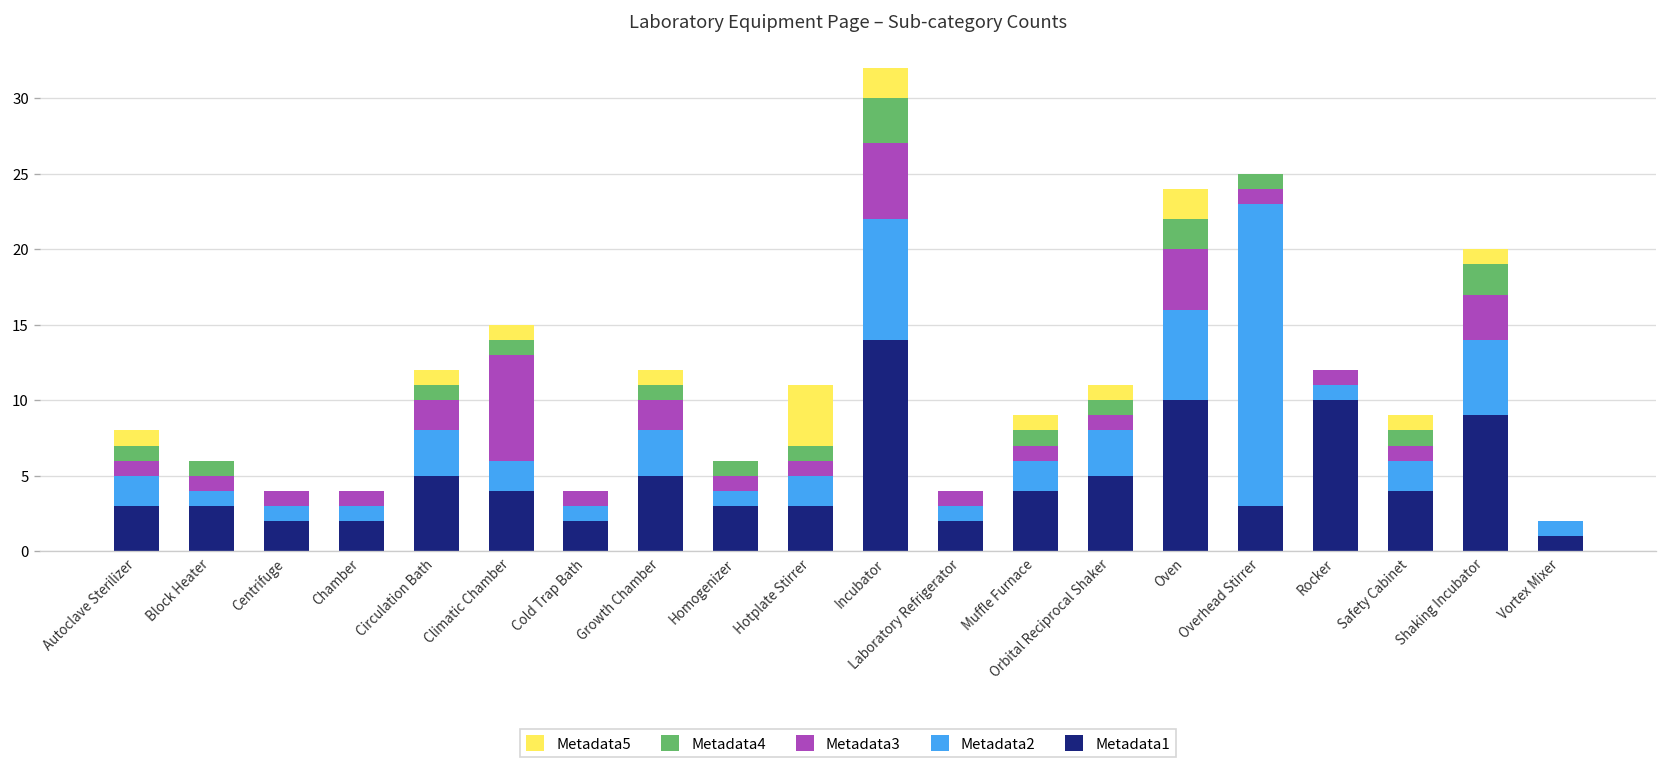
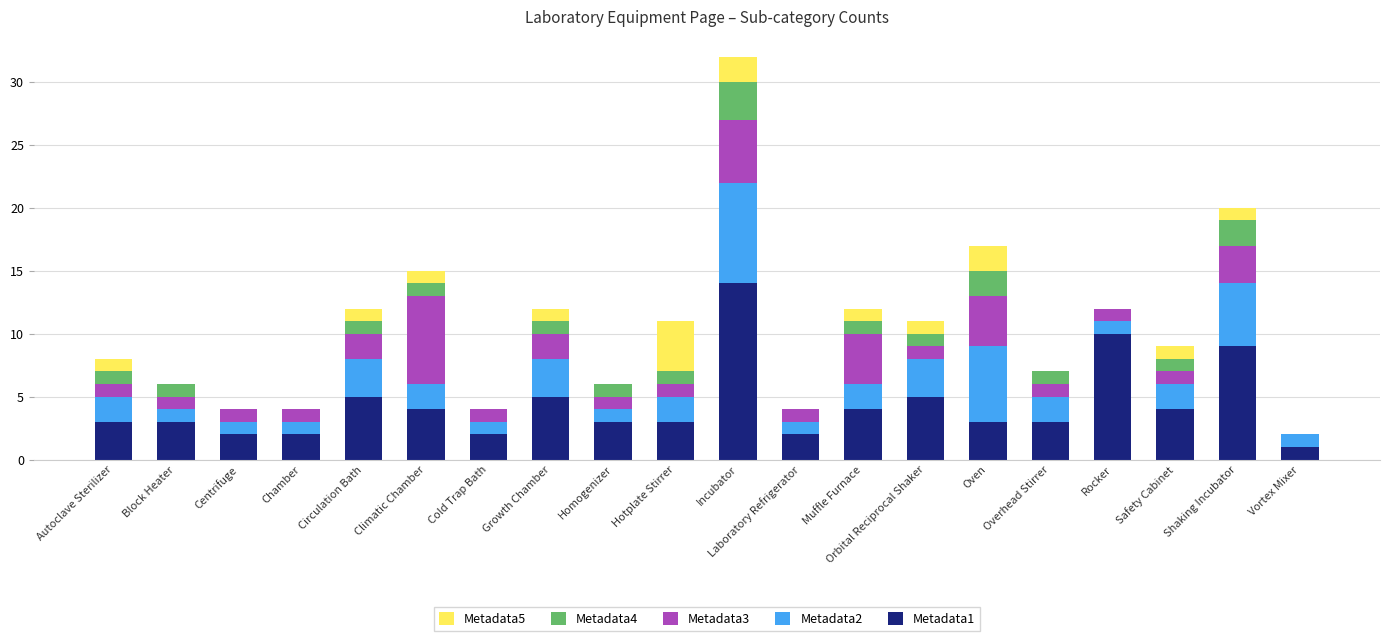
  {
    "Metadata1": {
      "Autoclave Sterilizer": 3,
      "Block Heater": 3,
      "Centrifuge": 2,
      "Chamber": 2,
      "Circulation Bath": 5,
      "Climatic Chamber": 4,
      "Cold Trap Bath": 2,
      "Growth Chamber": 5,
      "Homogenizer": 3,
      "Hotplate Stirrer": 3,
      "Incubator": 14,
      "Laboratory Refrigerator": 2,
      "Muffle Furnace": 4,
      "Orbital Reciprocal Shaker": 5,
-     "Oven": 10,
+     "Oven": 3,
      "Overhead Stirrer": 3,
      "Rocker": 10,
      "Safety Cabinet": 4,
      "Shaking Incubator": 9,
      "Vortex Mixer": 1
    },
    "Metadata2": {
      "Autoclave Sterilizer": 2,
      "Block Heater": 1,
      "Centrifuge": 1,
      "Chamber": 1,
      "Circulation Bath": 3,
      "Climatic Chamber": 2,
      "Cold Trap Bath": 1,
      "Growth Chamber": 3,
      "Homogenizer": 1,
      "Hotplate Stirrer": 2,
      "Incubator": 8,
      "Laboratory Refrigerator": 1,
      "Muffle Furnace": 2,
      "Orbital Reciprocal Shaker": 3,
      "Oven": 6,
-     "Overhead Stirrer": 20,
+     "Overhead Stirrer": 2,
      "Rocker": 1,
      "Safety Cabinet": 2,
      "Shaking Incubator": 5,
      "Vortex Mixer": 1
    },
    "Metadata3": {
      "Autoclave Sterilizer": 1,
      "Block Heater": 1,
      "Centrifuge": 1,
      "Chamber": 1,
      "Circulation Bath": 2,
      "Climatic Chamber": 7,
      "Cold Trap Bath": 1,
      "Growth Chamber": 2,
      "Homogenizer": 1,
      "Hotplate Stirrer": 1,
      "Incubator": 5,
      "Laboratory Refrigerator": 1,
-     "Muffle Furnace": 1,
+     "Muffle Furnace": 4,
      "Orbital Reciprocal Shaker": 1,
      "Oven": 4,
      "Overhead Stirrer": 1,
      "Rocker": 1,
      "Safety Cabinet": 1,
      "Shaking Incubator": 3,
      "Vortex Mixer": 0
    },
    "Metadata4": {
      "Autoclave Sterilizer": 1,
      "Block Heater": 1,
      "Centrifuge": 0,
      "Chamber": 0,
      "Circulation Bath": 1,
      "Climatic Chamber": 1,
      "Cold Trap Bath": 0,
      "Growth Chamber": 1,
      "Homogenizer": 1,
      "Hotplate Stirrer": 1,
      "Incubator": 3,
      "Laboratory Refrigerator": 0,
      "Muffle Furnace": 1,
      "Orbital Reciprocal Shaker": 1,
      "Oven": 2,
      "Overhead Stirrer": 1,
      "Rocker": 0,
      "Safety Cabinet": 1,
      "Shaking Incubator": 2,
      "Vortex Mixer": 0
    },
    "Metadata5": {
      "Autoclave Sterilizer": 1,
      "Block Heater": 0,
      "Centrifuge": 0,
      "Chamber": 0,
      "Circulation Bath": 1,
      "Climatic Chamber": 1,
      "Cold Trap Bath": 0,
      "Growth Chamber": 1,
      "Homogenizer": 0,
      "Hotplate Stirrer": 4,
      "Incubator": 2,
      "Laboratory Refrigerator": 0,
      "Muffle Furnace": 1,
      "Orbital Reciprocal Shaker": 1,
      "Oven": 2,
      "Overhead Stirrer": 0,
      "Rocker": 0,
      "Safety Cabinet": 1,
      "Shaking Incubator": 1,
      "Vortex Mixer": 0
    }
  }
